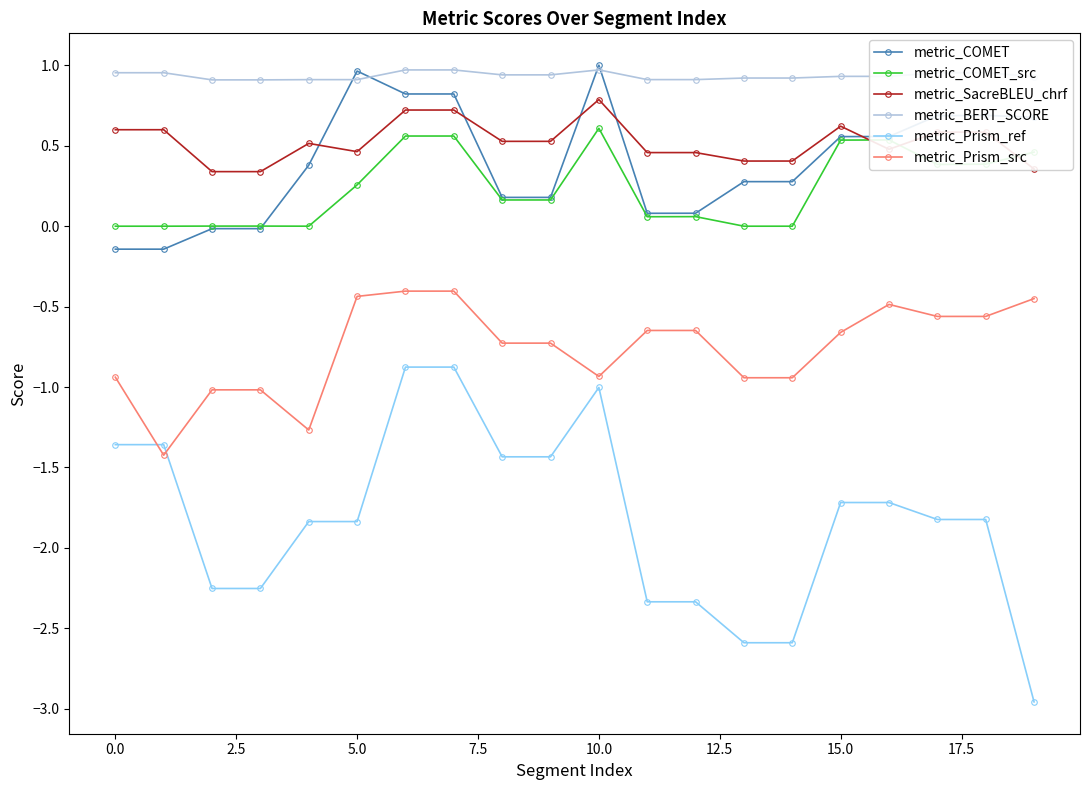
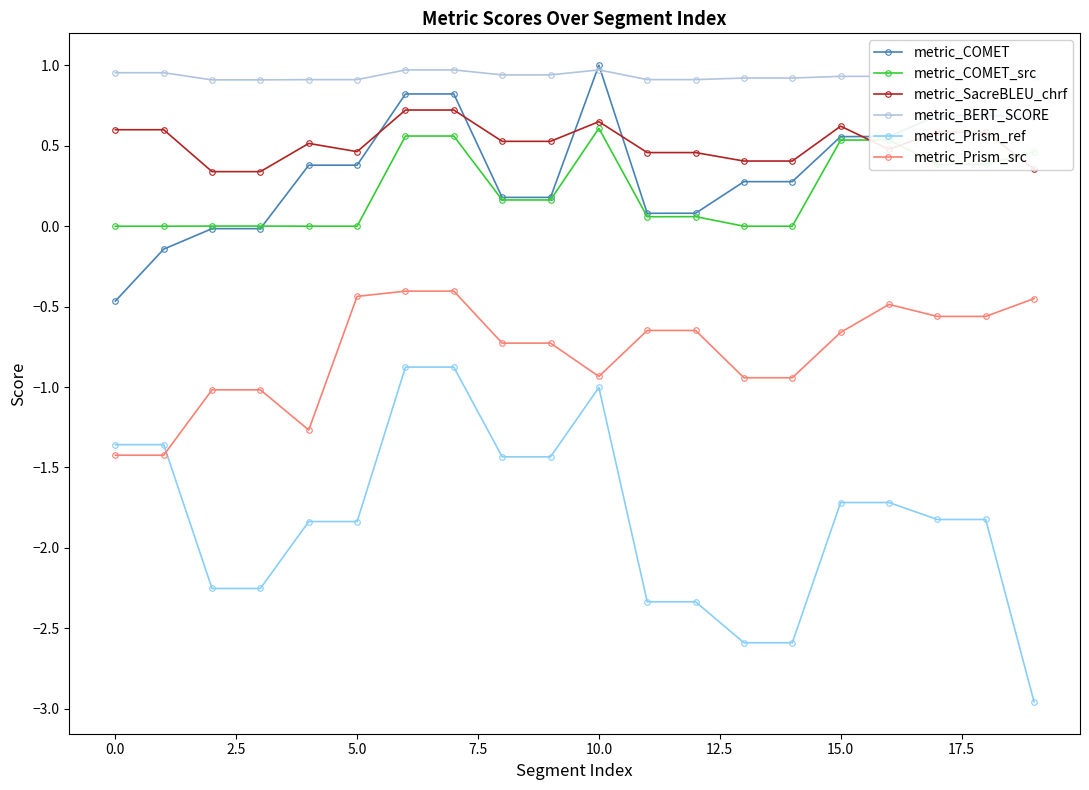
  {
    "metric_COMET": {
-     "0.0": -0.14,
-     "5.0": 0.96,
+     "0.0": -0.47,
+     "5.0": 0.38,
      "10.0": 1.00,
      "15.0": 0.56
    },
    "metric_COMET_src": {
      "0.0": 0.00,
-     "5.0": 0.26,
+     "5.0": 0.00,
      "10.0": 0.61,
      "15.0": 0.54
    },
    "metric_SacreBLEU_chrf": {
      "0.0": 0.60,
      "5.0": 0.46,
-     "10.0": 0.79,
+     "10.0": 0.65,
      "15.0": 0.62
    },
    "metric_Prism_src": {
-     "0.0": -0.94,
+     "0.0": -1.42,
      "5.0": -0.44,
      "10.0": -0.93,
      "15.0": -0.66
    }
  }
